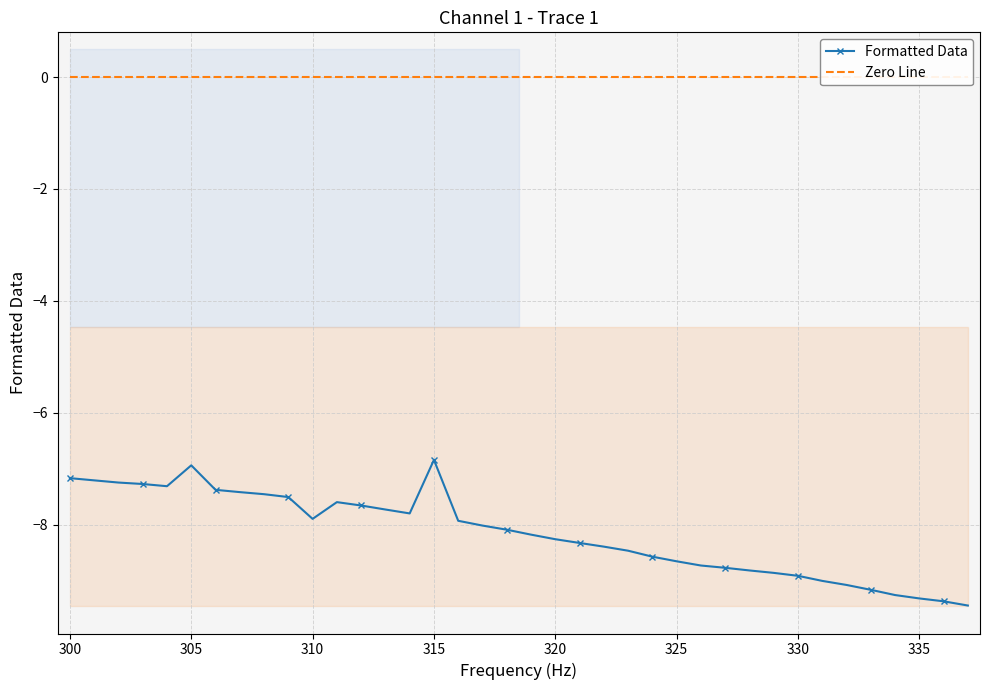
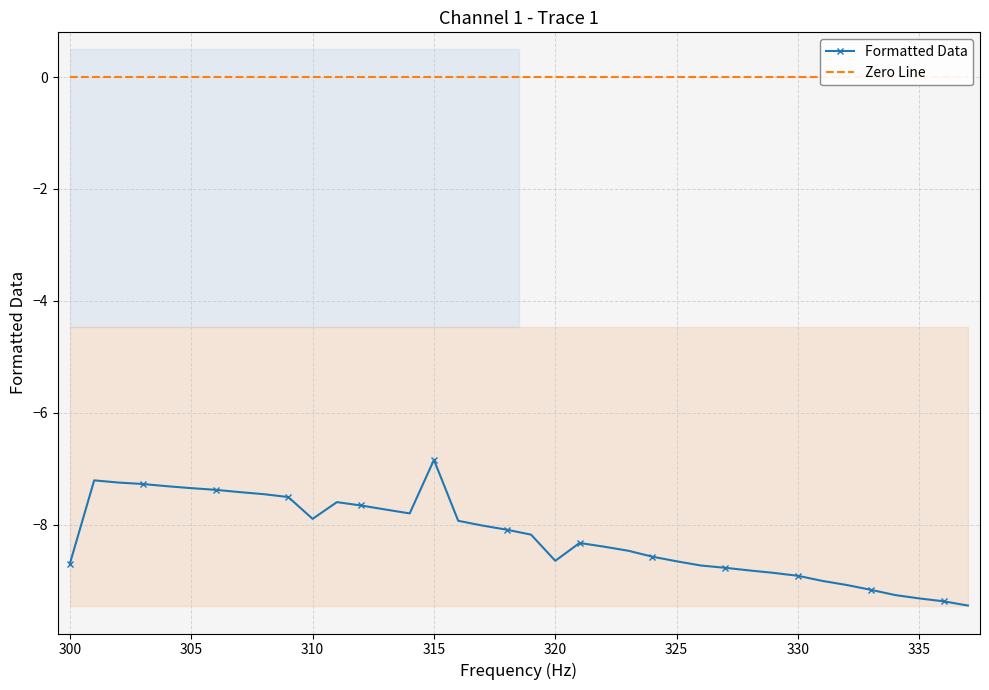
  {
    "Formatted Data": {
-     "300": -7.2,
-     "305": -6.9,
+     "300": -8.7,
+     "305": -7.3,
      "310": -7.9,
      "315": -6.8,
-     "320": -8.3,
+     "320": -8.6,
      "325": -8.7,
      "330": -8.9,
      "335": -9.3
    },
    "Zero Line": {
      "300": 0.0,
      "305": 0.0,
      "310": 0.0,
      "315": 0.0,
      "320": 0.0,
      "325": 0.0,
      "330": 0.0
    }
  }
